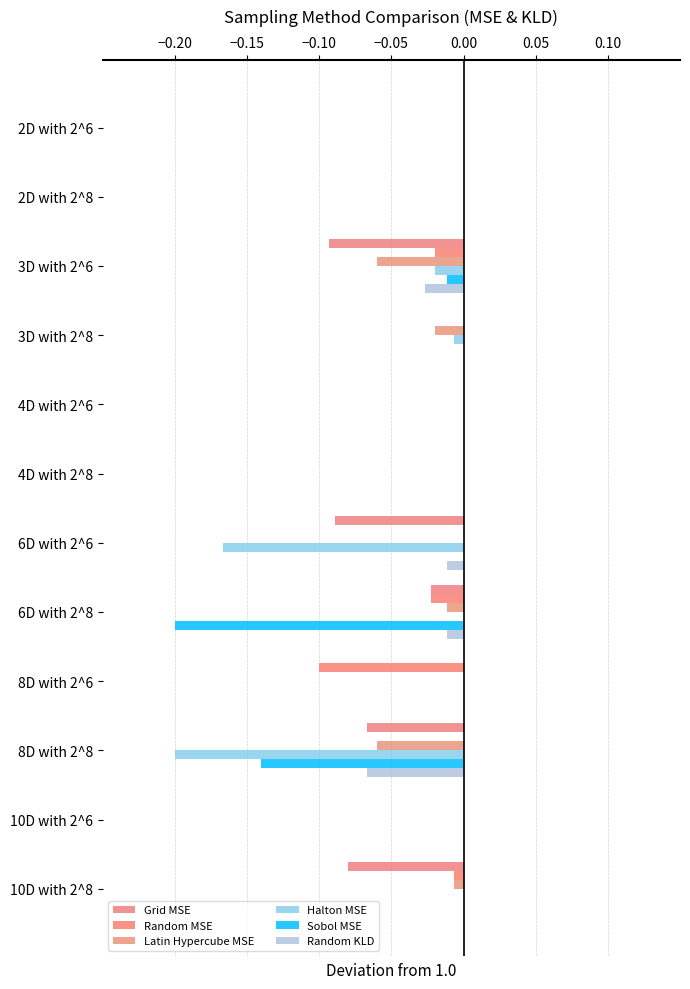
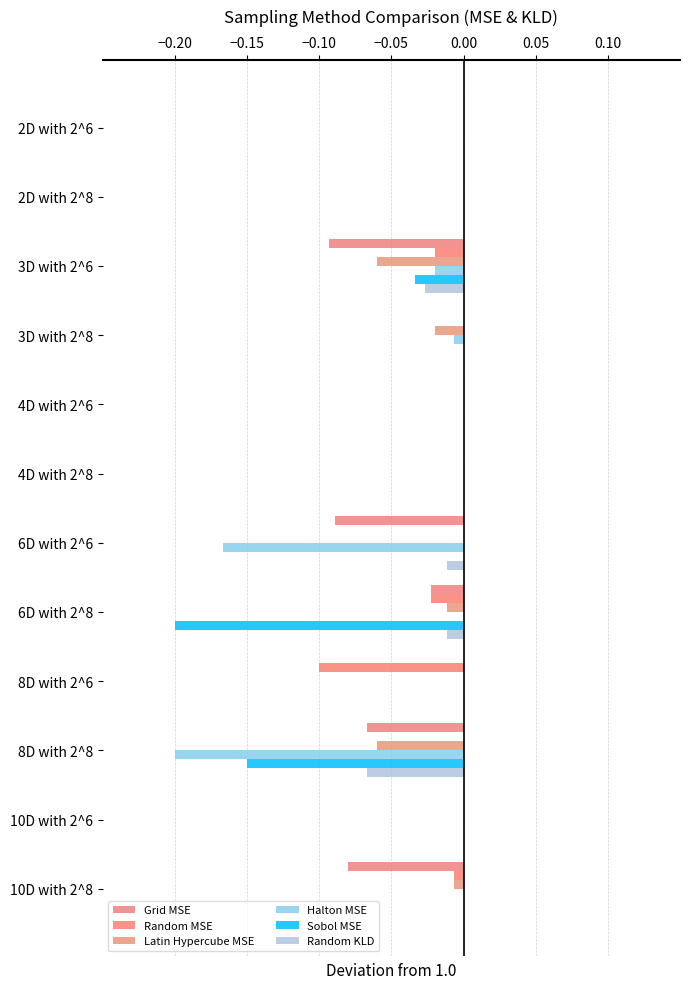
  {
    "Sobol MSE": {
      "2D with 2^6": 0.000,
      "2D with 2^8": 0.000,
-     "3D with 2^6": -0.011,
+     "3D with 2^6": -0.033,
      "3D with 2^8": 0.000,
      "4D with 2^6": 0.000,
      "4D with 2^8": 0.000,
      "6D with 2^6": 0.000,
      "6D with 2^8": -0.200,
      "8D with 2^6": 0.000,
-     "8D with 2^8": -0.140,
+     "8D with 2^8": -0.150,
      "10D with 2^6": 0.000,
      "10D with 2^8": 0.000
    }
  }
